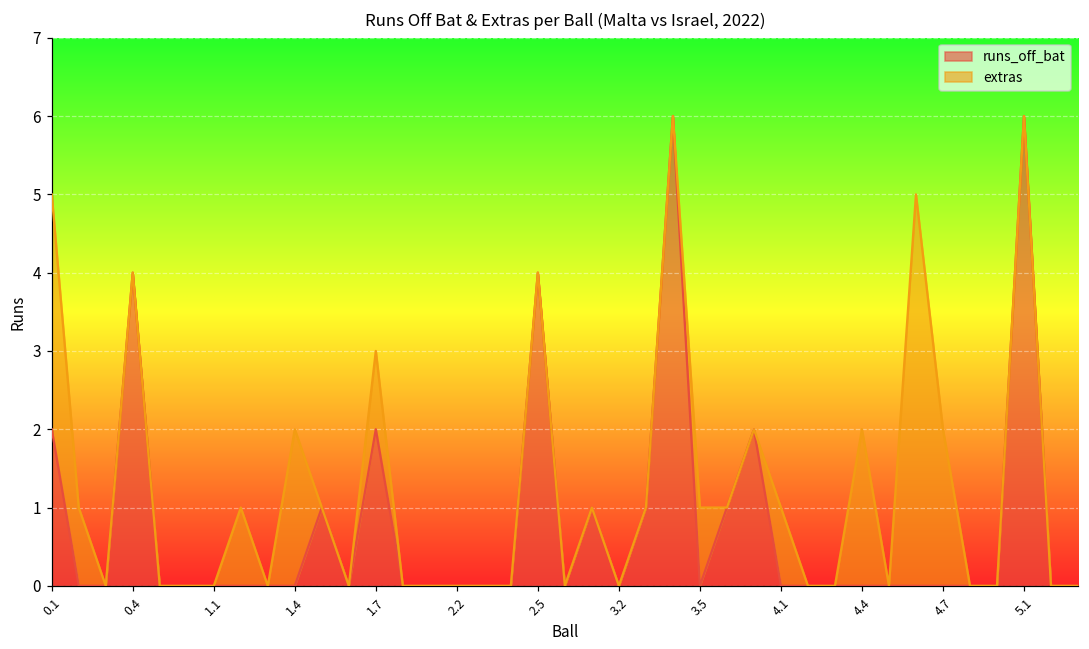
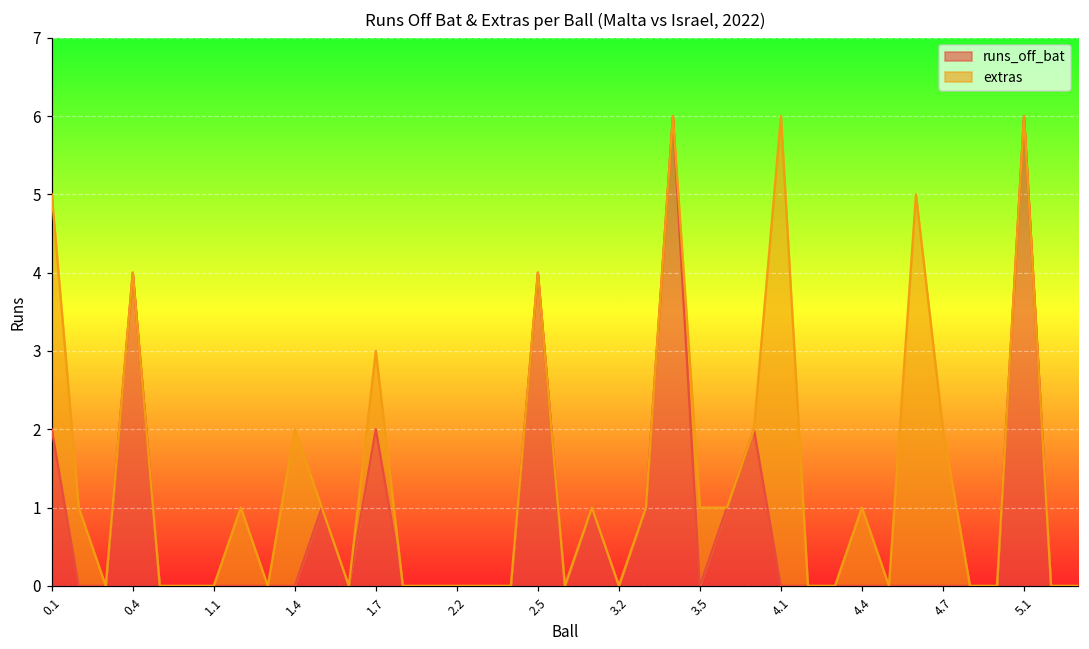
  {
    "runs_off_bat": {
      "0.1": 2,
      "1.4": 0,
      "1.7": 2,
      "3.5": 0,
      "4.1": 0,
      "4.4": 0,
      "4.7": 0
    },
    "extras": {
      "0.1": 5,
      "1.4": 2,
      "1.7": 3,
      "3.5": 1,
-     "4.1": 1,
-     "4.4": 2,
+     "4.1": 6,
+     "4.4": 1,
      "4.7": 2
    }
  }
